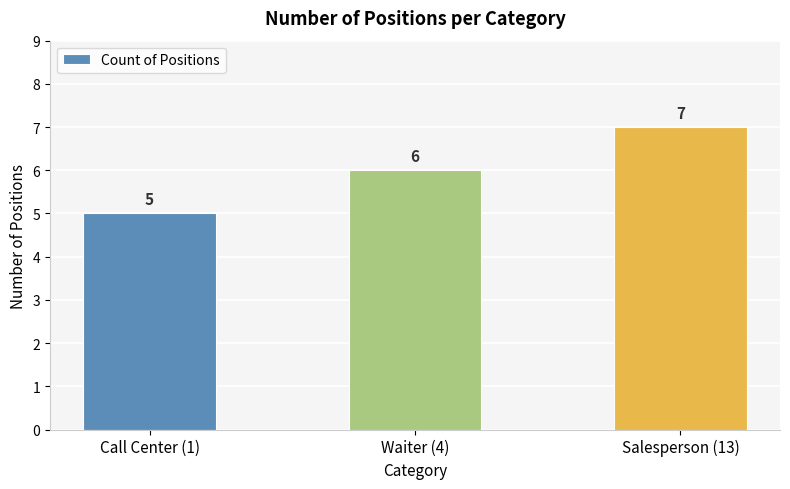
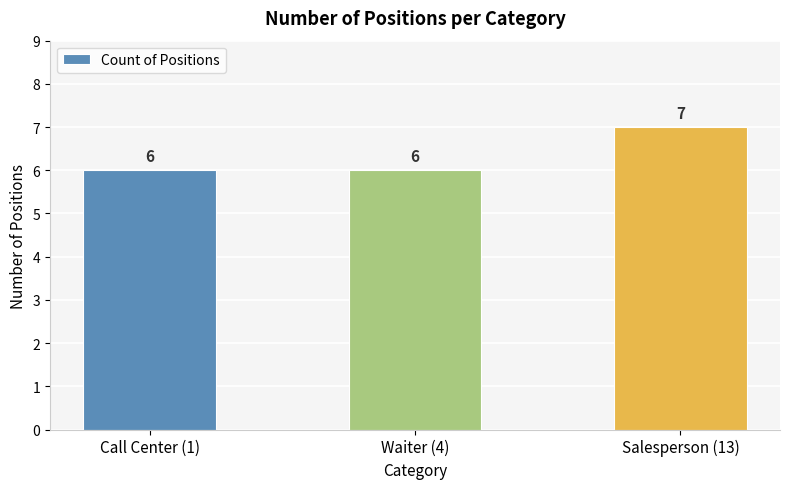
  {
-   "Call Center (1)": 5,
+   "Call Center (1)": 6,
    "Waiter (4)": 6,
    "Salesperson (13)": 7
  }
